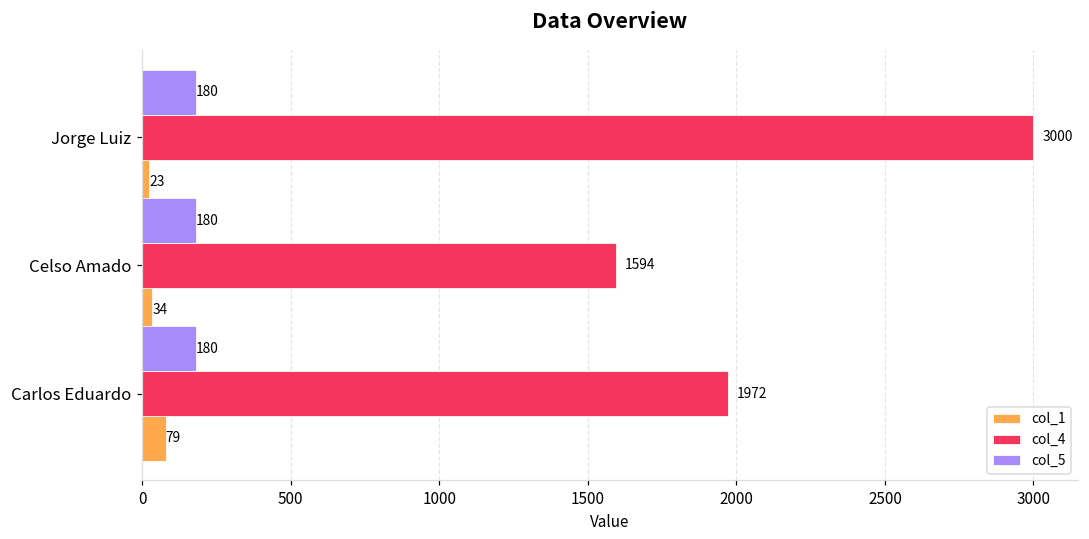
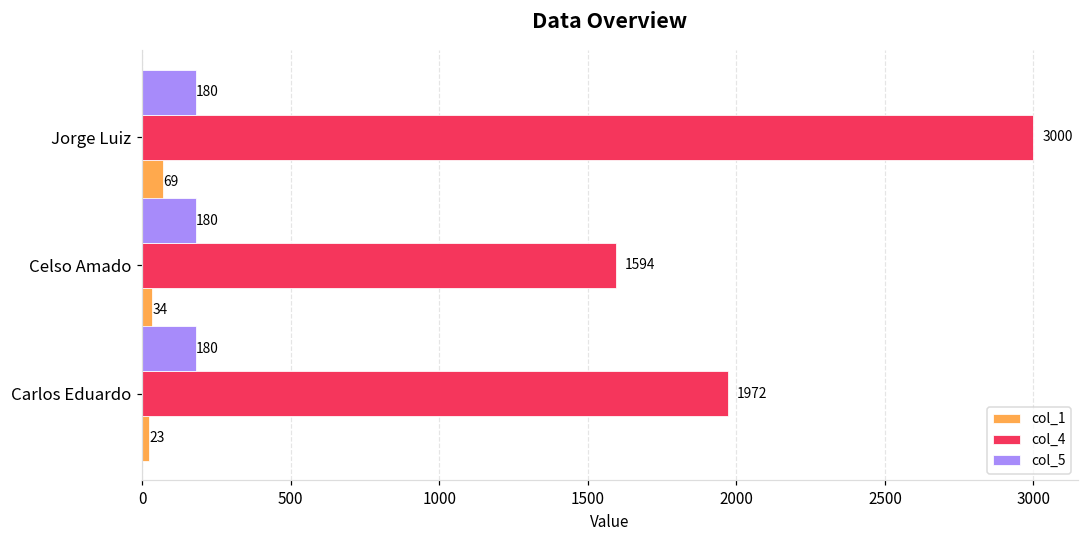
  {
    "col_1": {
-     "Jorge Luiz": 23,
+     "Jorge Luiz": 69,
      "Celso Amado": 34,
-     "Carlos Eduardo": 79
+     "Carlos Eduardo": 23
    },
    "col_4": {
      "Jorge Luiz": 3000,
      "Celso Amado": 1594,
      "Carlos Eduardo": 1972
    },
    "col_5": {
      "Jorge Luiz": 180,
      "Celso Amado": 180,
      "Carlos Eduardo": 180
    }
  }
